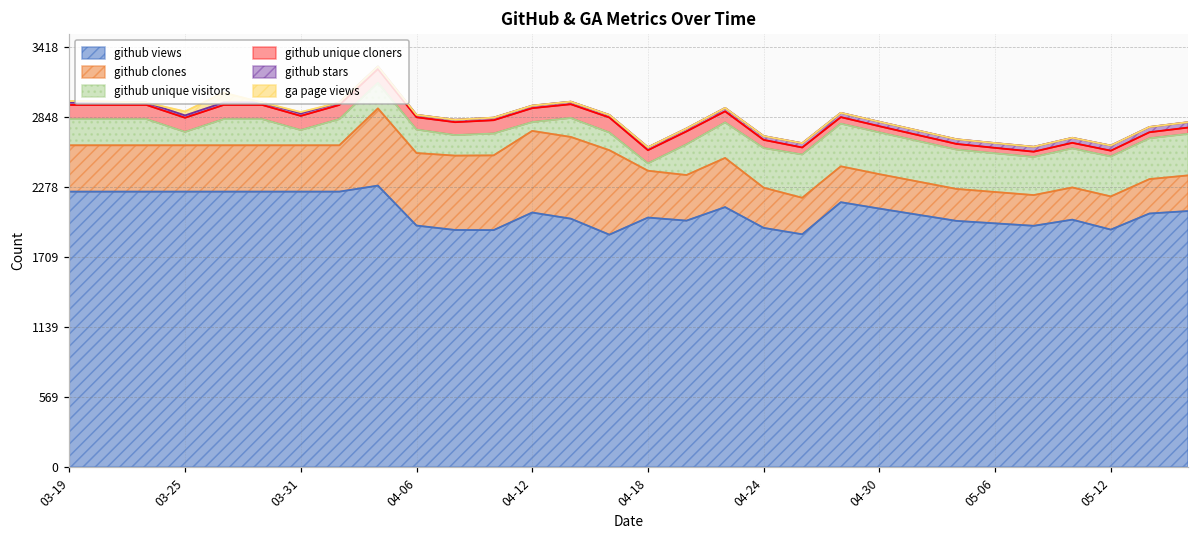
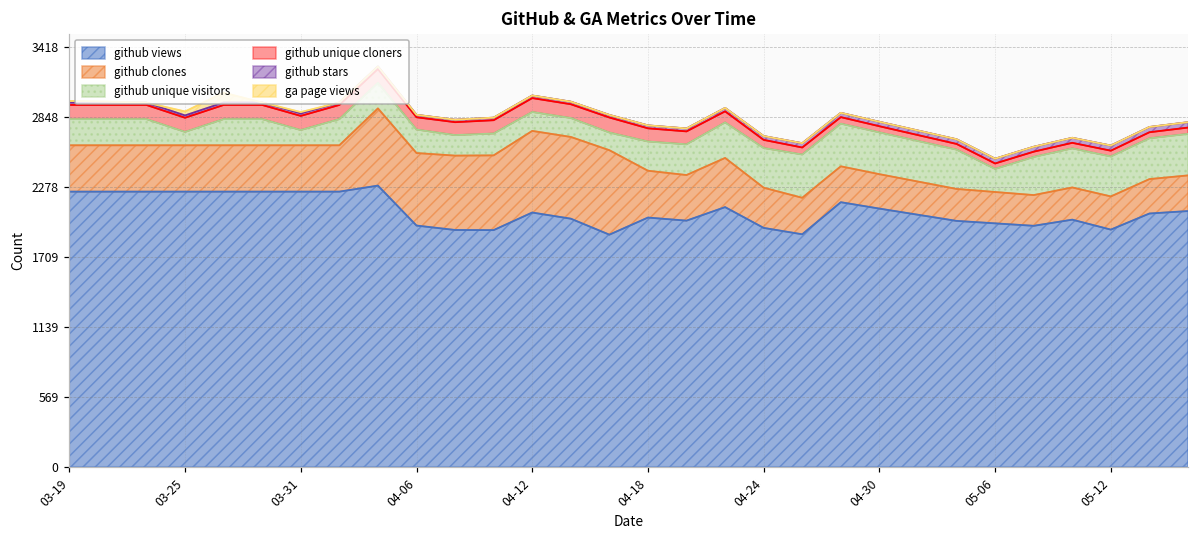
  {
    "github views": {
      "03-19": 2240,
      "03-25": 2240,
      "03-31": 2240,
      "04-06": 1960,
      "04-12": 2070,
      "04-18": 2030,
      "04-24": 1940,
      "04-30": 2100,
      "05-06": 1980,
      "05-12": 1930
    },
    "github unique visitors": {
      "03-19": 210,
      "03-25": 110,
      "03-31": 120,
      "04-06": 190,
-     "04-12": 70,
-     "04-18": 60,
+     "04-12": 150,
+     "04-18": 240,
      "04-24": 320,
      "04-30": 340,
-     "05-06": 320,
+     "05-06": 190,
      "05-12": 330
    },
    "ga page views": {
      "03-25": 30
    }
  }
